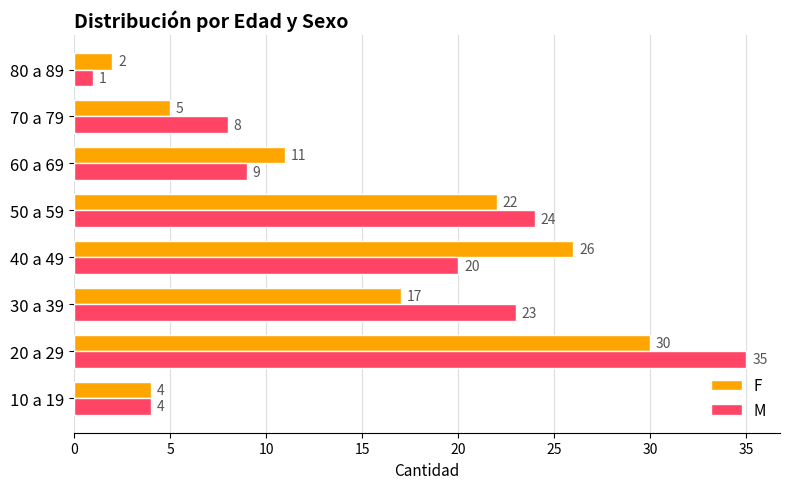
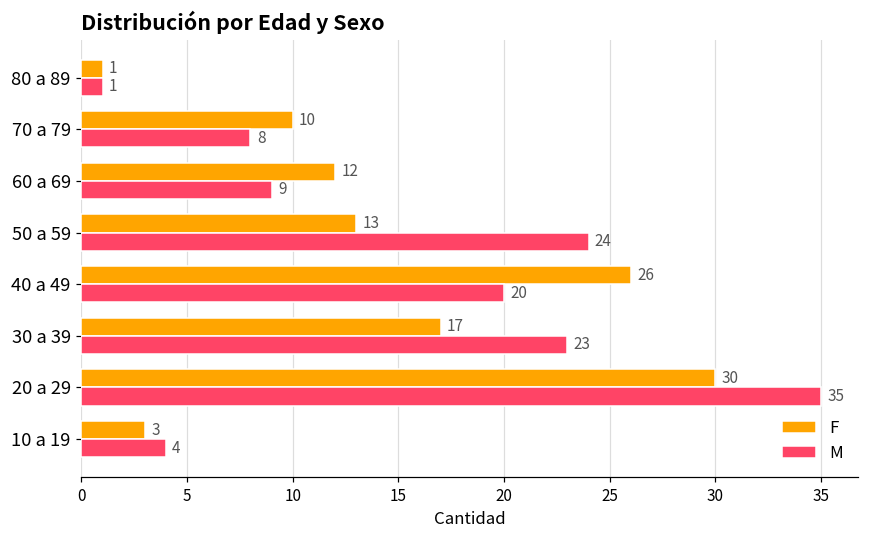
  {
    "F": {
-     "80 a 89": 2,
-     "70 a 79": 5,
-     "60 a 69": 11,
-     "50 a 59": 22,
+     "80 a 89": 1,
+     "70 a 79": 10,
+     "60 a 69": 12,
+     "50 a 59": 13,
      "40 a 49": 26,
      "30 a 39": 17,
      "20 a 29": 30,
-     "10 a 19": 4
+     "10 a 19": 3
    },
    "M": {
      "80 a 89": 1,
      "70 a 79": 8,
      "60 a 69": 9,
      "50 a 59": 24,
      "40 a 49": 20,
      "30 a 39": 23,
      "20 a 29": 35,
      "10 a 19": 4
    }
  }
